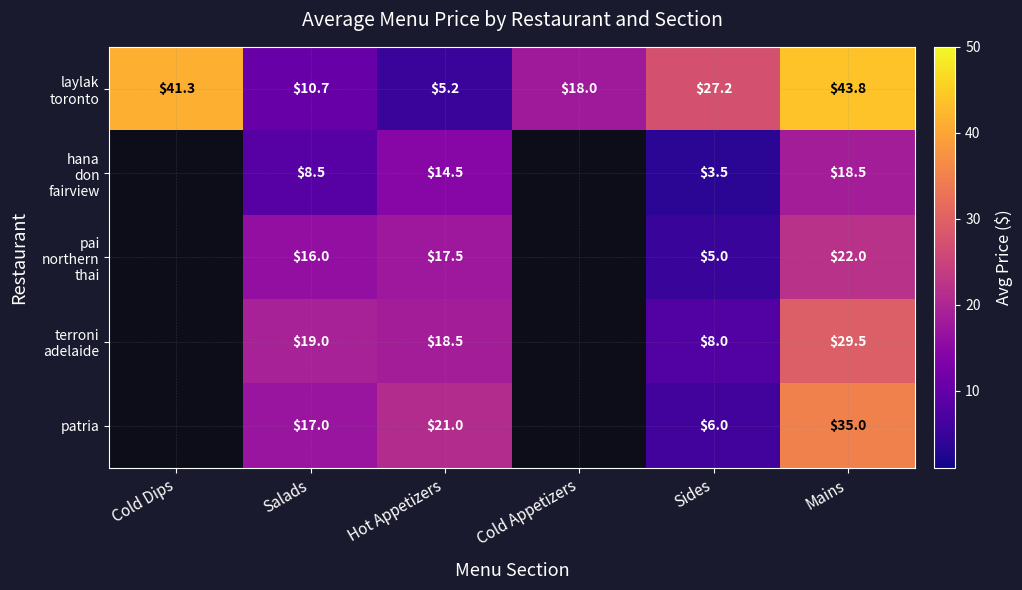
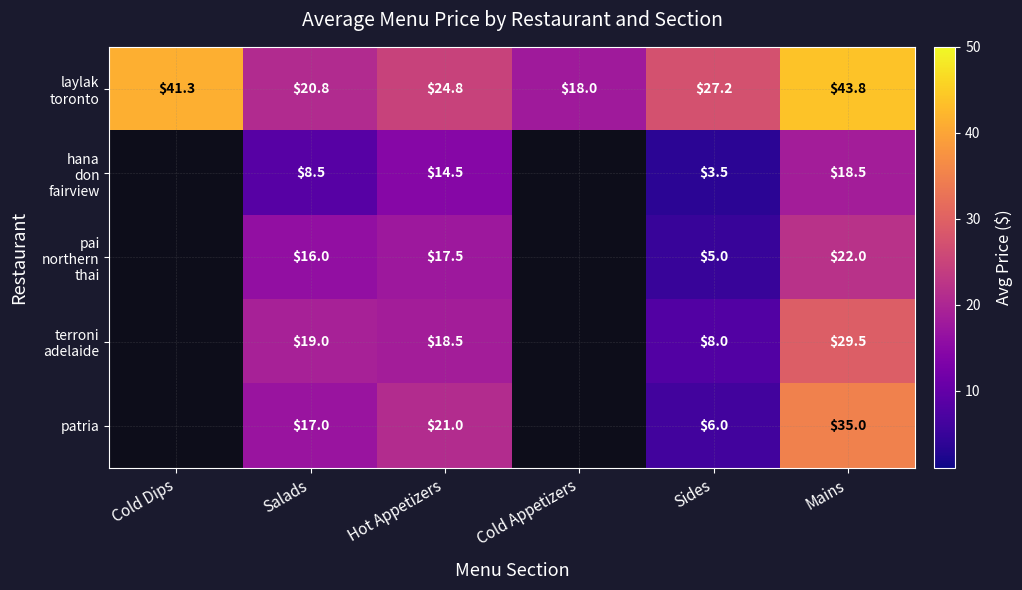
  {
    "laylak toronto": {
      "Cold Dips": "$41.3",
-     "Salads": "$10.7",
-     "Hot Appetizers": "$5.2",
+     "Salads": "$20.8",
+     "Hot Appetizers": "$24.8",
      "Cold Appetizers": "$18.0",
      "Sides": "$27.2",
      "Mains": "$43.8"
    },
    "hana don fairview": {
      "Salads": "$8.5",
      "Hot Appetizers": "$14.5",
      "Sides": "$3.5",
      "Mains": "$18.5"
    },
    "pai northern thai": {
      "Salads": "$16.0",
      "Hot Appetizers": "$17.5",
      "Sides": "$5.0",
      "Mains": "$22.0"
    },
    "terroni adelaide": {
      "Salads": "$19.0",
      "Hot Appetizers": "$18.5",
      "Sides": "$8.0",
      "Mains": "$29.5"
    },
    "patria": {
      "Salads": "$17.0",
      "Hot Appetizers": "$21.0",
      "Sides": "$6.0",
      "Mains": "$35.0"
    }
  }
